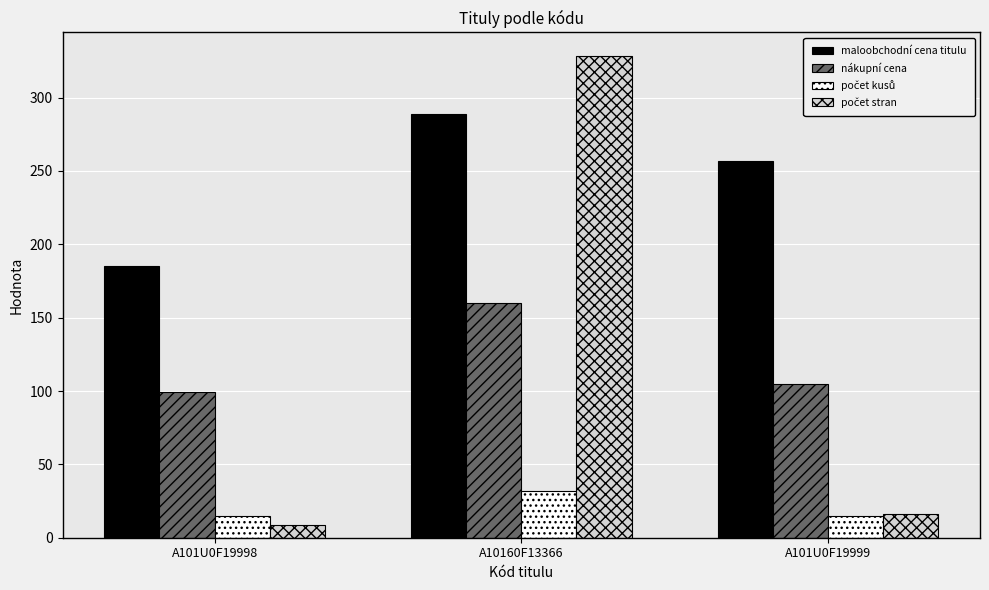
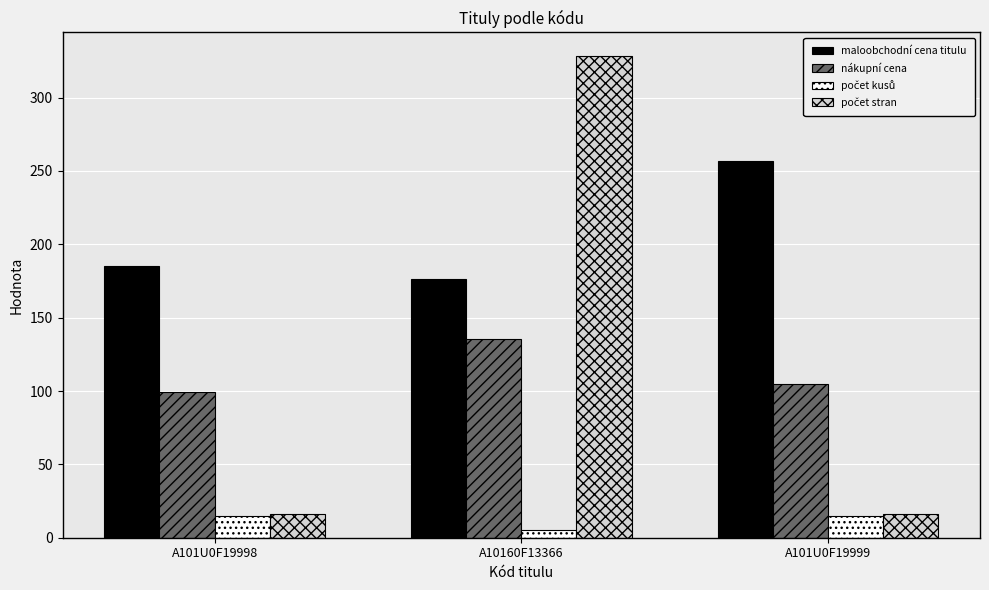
  {
    "maloobchodní cena titulu": {
      "A101U0F19998": 185,
-     "A10160F13366": 289,
+     "A10160F13366": 176,
      "A101U0F19999": 257
    },
    "nákupní cena": {
      "A101U0F19998": 99,
-     "A10160F13366": 160,
+     "A10160F13366": 136,
      "A101U0F19999": 105
    },
    "počet kusů": {
      "A101U0F19998": 15,
-     "A10160F13366": 32,
+     "A10160F13366": 5,
      "A101U0F19999": 15
    },
    "počet stran": {
-     "A101U0F19998": 9,
+     "A101U0F19998": 16,
      "A10160F13366": 328,
      "A101U0F19999": 16
    }
  }
